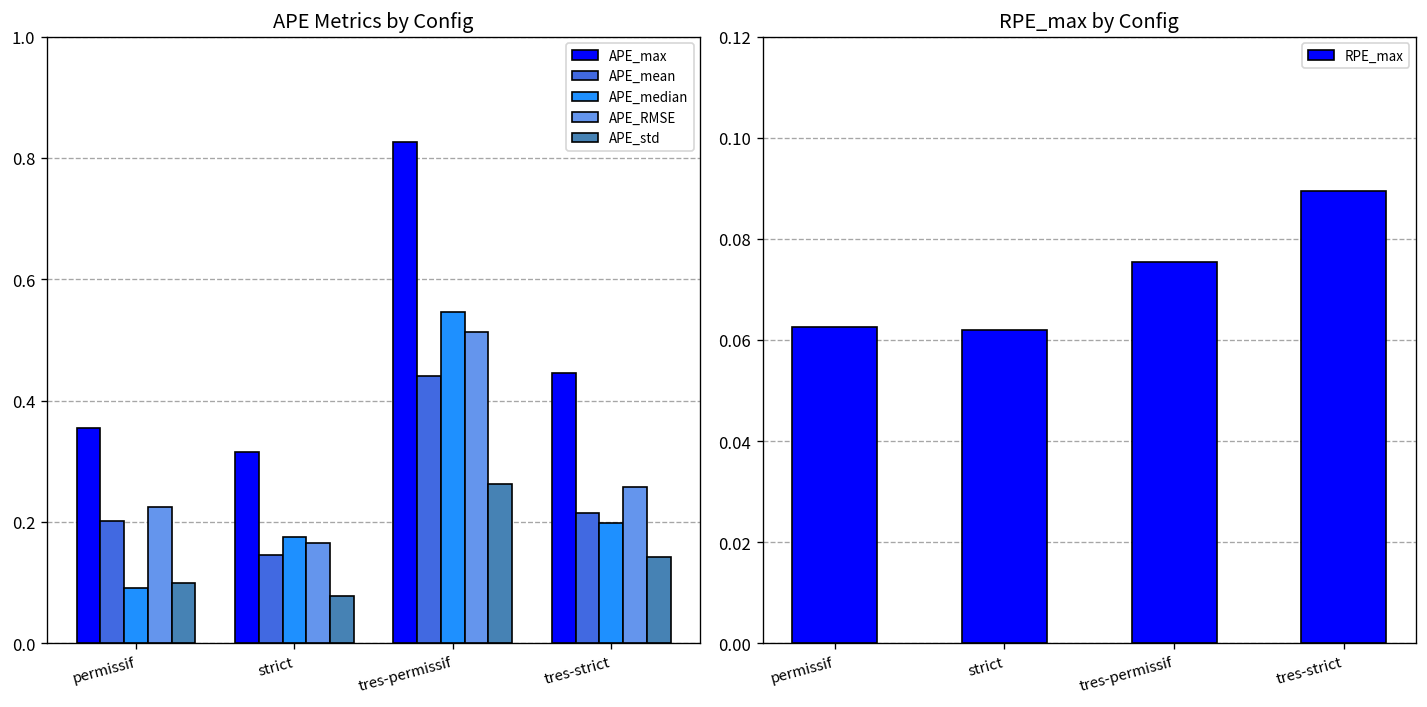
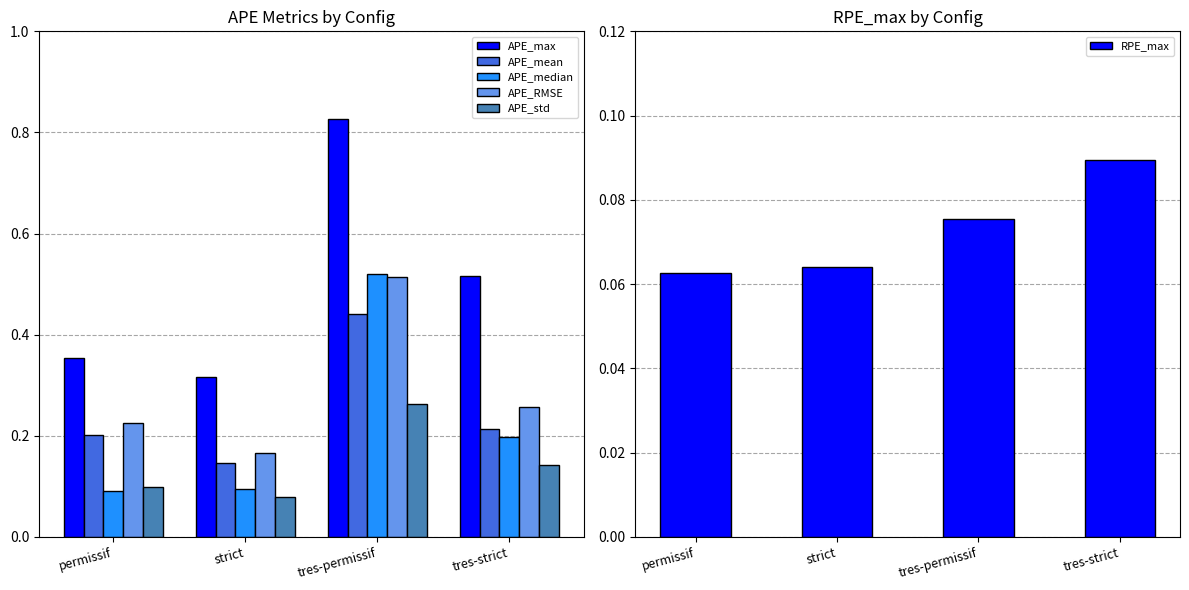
  {
    "APE Metrics by Config": {
      "APE_max": {
        "permissif": 0.35,
        "strict": 0.32,
        "tres-permissif": 0.83,
-       "tres-strict": 0.45
+       "tres-strict": 0.52
      },
      "APE_median": {
        "permissif": 0.09,
-       "strict": 0.18,
-       "tres-permissif": 0.55,
+       "strict": 0.09,
+       "tres-permissif": 0.52,
        "tres-strict": 0.20
      }
    },
    "RPE_max by Config": {
      "permissif": 0.063,
-     "strict": 0.062,
+     "strict": 0.064,
      "tres-permissif": 0.075,
      "tres-strict": 0.089
    }
  }
